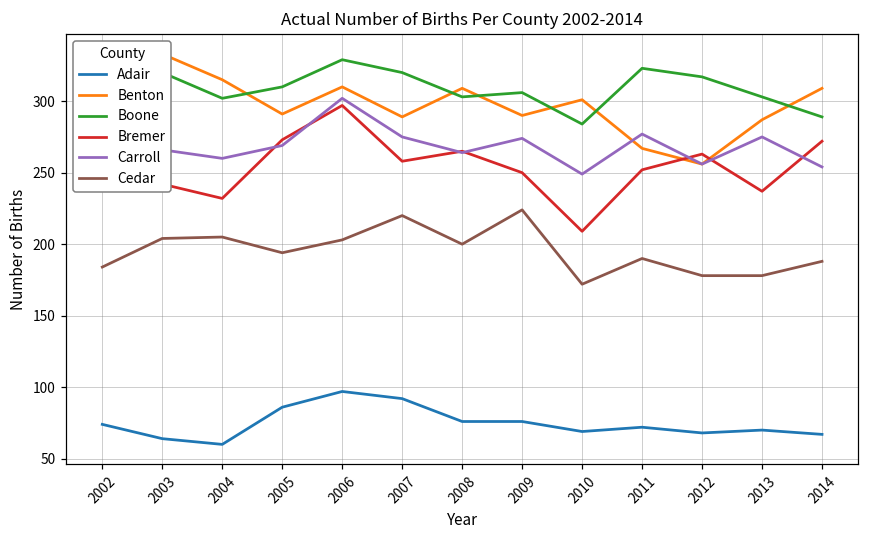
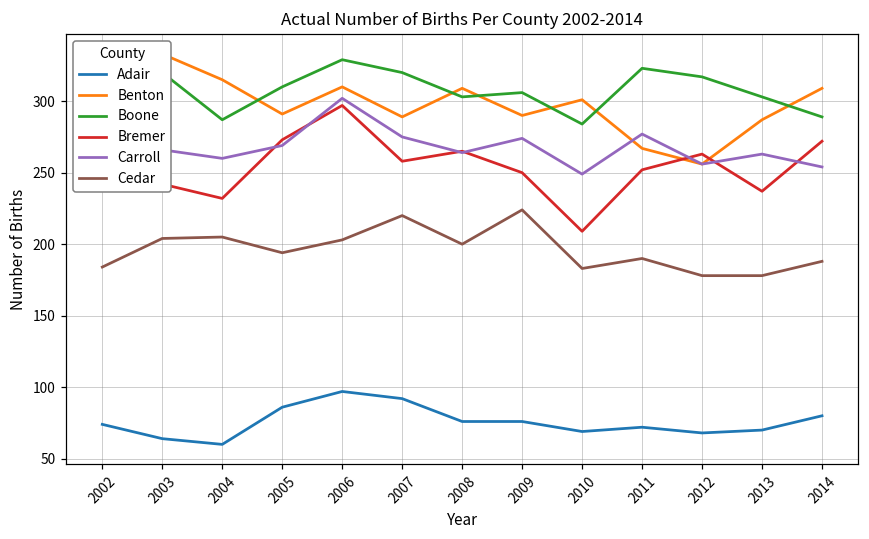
  {
    "Adair": {
      "2002": 74,
      "2003": 64,
      "2004": 60,
      "2005": 86,
      "2006": 97,
      "2007": 92,
      "2008": 76,
      "2009": 76,
      "2010": 69,
      "2011": 72,
      "2012": 68,
      "2013": 70,
-     "2014": 67
+     "2014": 80
    },
    "Benton": {
      "2004": 315,
      "2005": 291,
      "2006": 310,
      "2007": 289,
      "2008": 309,
      "2009": 290,
      "2010": 301,
      "2011": 267,
      "2013": 287,
      "2014": 309
    },
    "Boone": {
-     "2004": 302,
+     "2004": 287,
      "2005": 310,
      "2006": 329,
      "2007": 320,
      "2008": 303,
      "2009": 306,
      "2010": 284,
      "2011": 323,
      "2012": 317,
      "2013": 303,
      "2014": 289
    },
    "Bremer": {
      "2004": 232,
      "2005": 273,
      "2006": 297,
      "2007": 258,
      "2009": 250,
      "2010": 209,
      "2011": 252,
      "2012": 263,
      "2013": 237,
      "2014": 272
    },
    "Carroll": {
      "2004": 260,
      "2005": 269,
      "2006": 302,
      "2007": 275,
      "2009": 274,
      "2010": 249,
      "2011": 277,
-     "2013": 275,
+     "2013": 263,
      "2014": 254
    },
    "Cedar": {
      "2002": 184,
      "2003": 204,
      "2004": 205,
      "2005": 194,
      "2006": 203,
      "2007": 220,
      "2008": 200,
      "2009": 224,
-     "2010": 172,
+     "2010": 183,
      "2011": 190,
      "2012": 178,
      "2013": 178,
      "2014": 188
    }
  }
